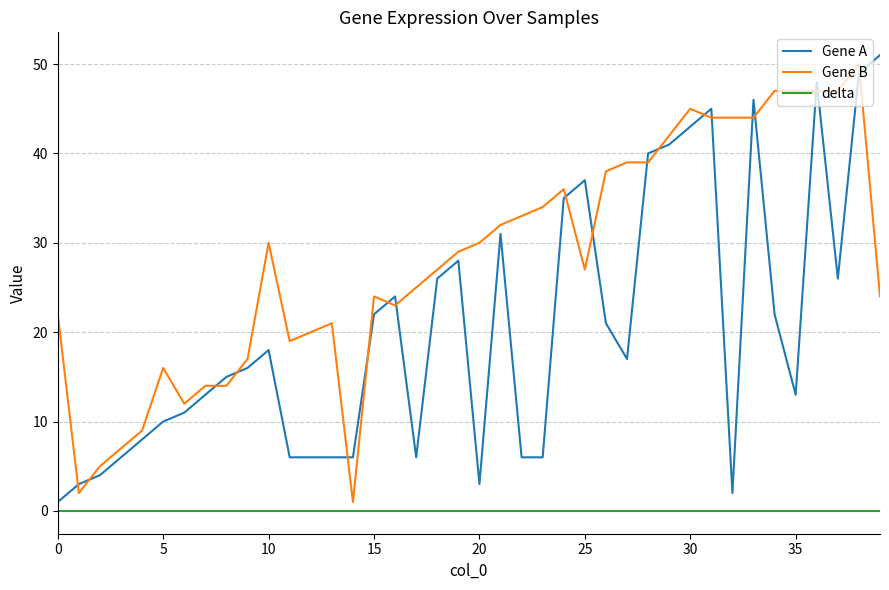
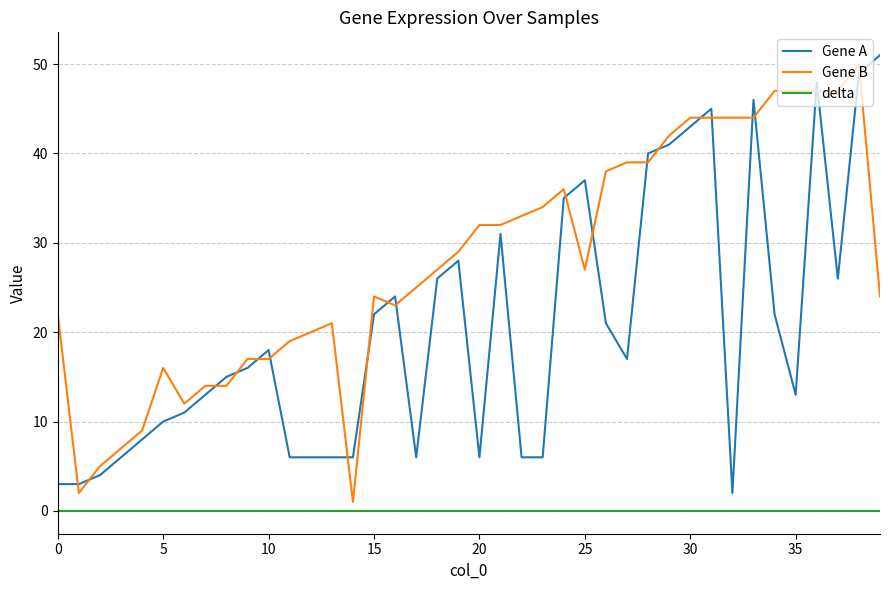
  {
    "Gene A": {
-     "0": 1,
+     "0": 3,
      "5": 10,
      "10": 18,
      "15": 22,
-     "20": 3,
+     "20": 6,
      "25": 37,
      "30": 43,
      "35": 13
    },
    "Gene B": {
      "0": 22,
      "5": 16,
-     "10": 30,
+     "10": 17,
      "15": 24,
-     "20": 30,
+     "20": 32,
      "25": 27,
-     "30": 45
+     "30": 44
    },
    "delta": {
      "0": 0,
      "5": 0,
      "10": 0,
      "15": 0,
      "20": 0,
      "25": 0,
      "30": 0,
      "35": 0
    }
  }
